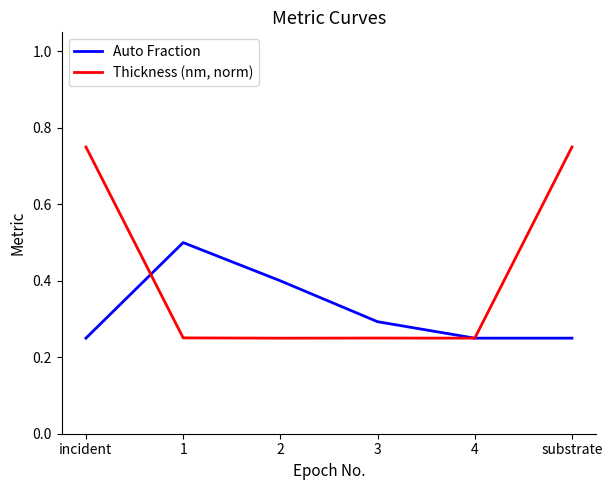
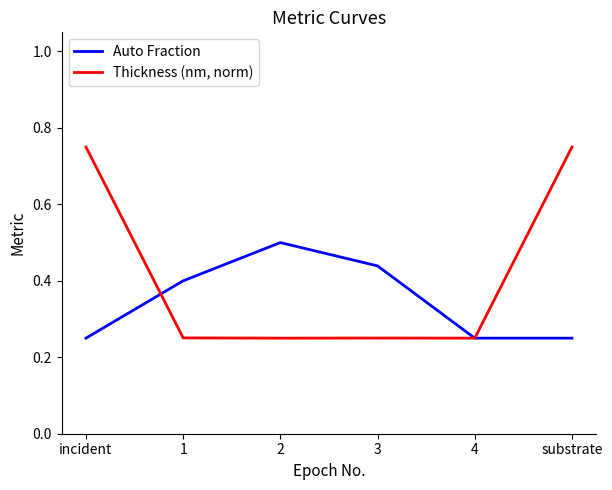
  {
    "Auto Fraction": {
      "incident": 0.25,
-     "1": 0.5,
-     "2": 0.4,
-     "3": 0.29,
+     "1": 0.4,
+     "2": 0.5,
+     "3": 0.44,
      "substrate": 0.25
    },
    "Thickness (nm, norm)": {
      "incident": 0.75,
      "1": 0.25,
      "2": 0.25,
      "3": 0.25,
      "substrate": 0.75
    }
  }
